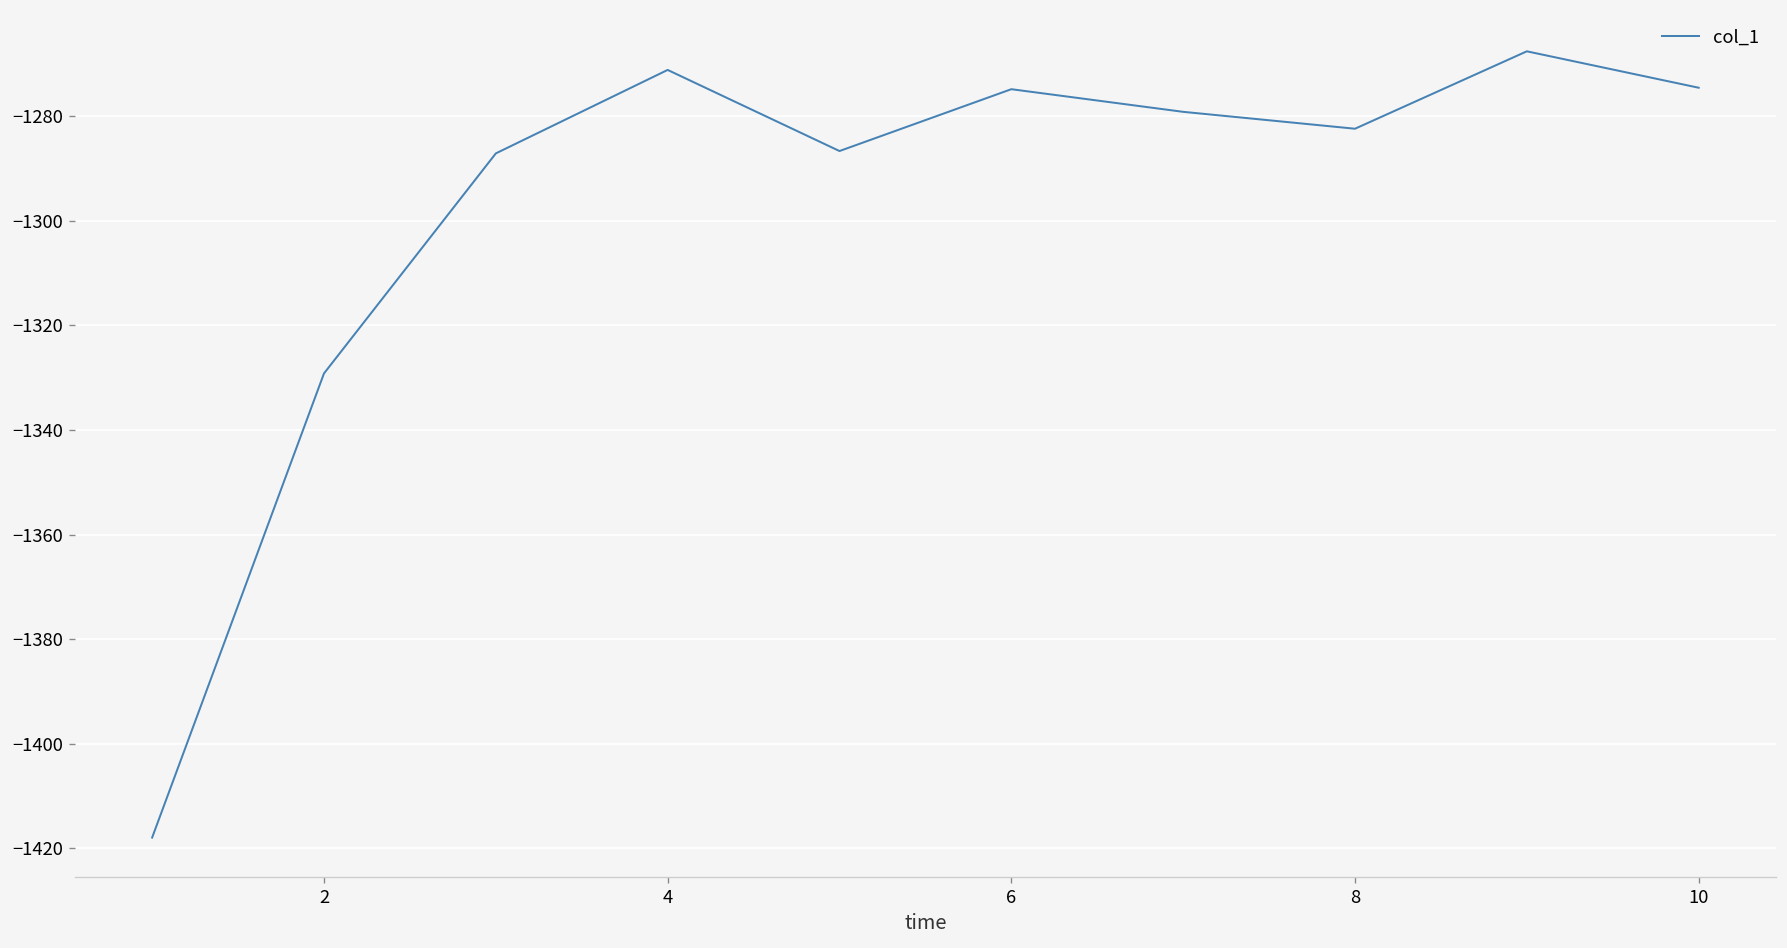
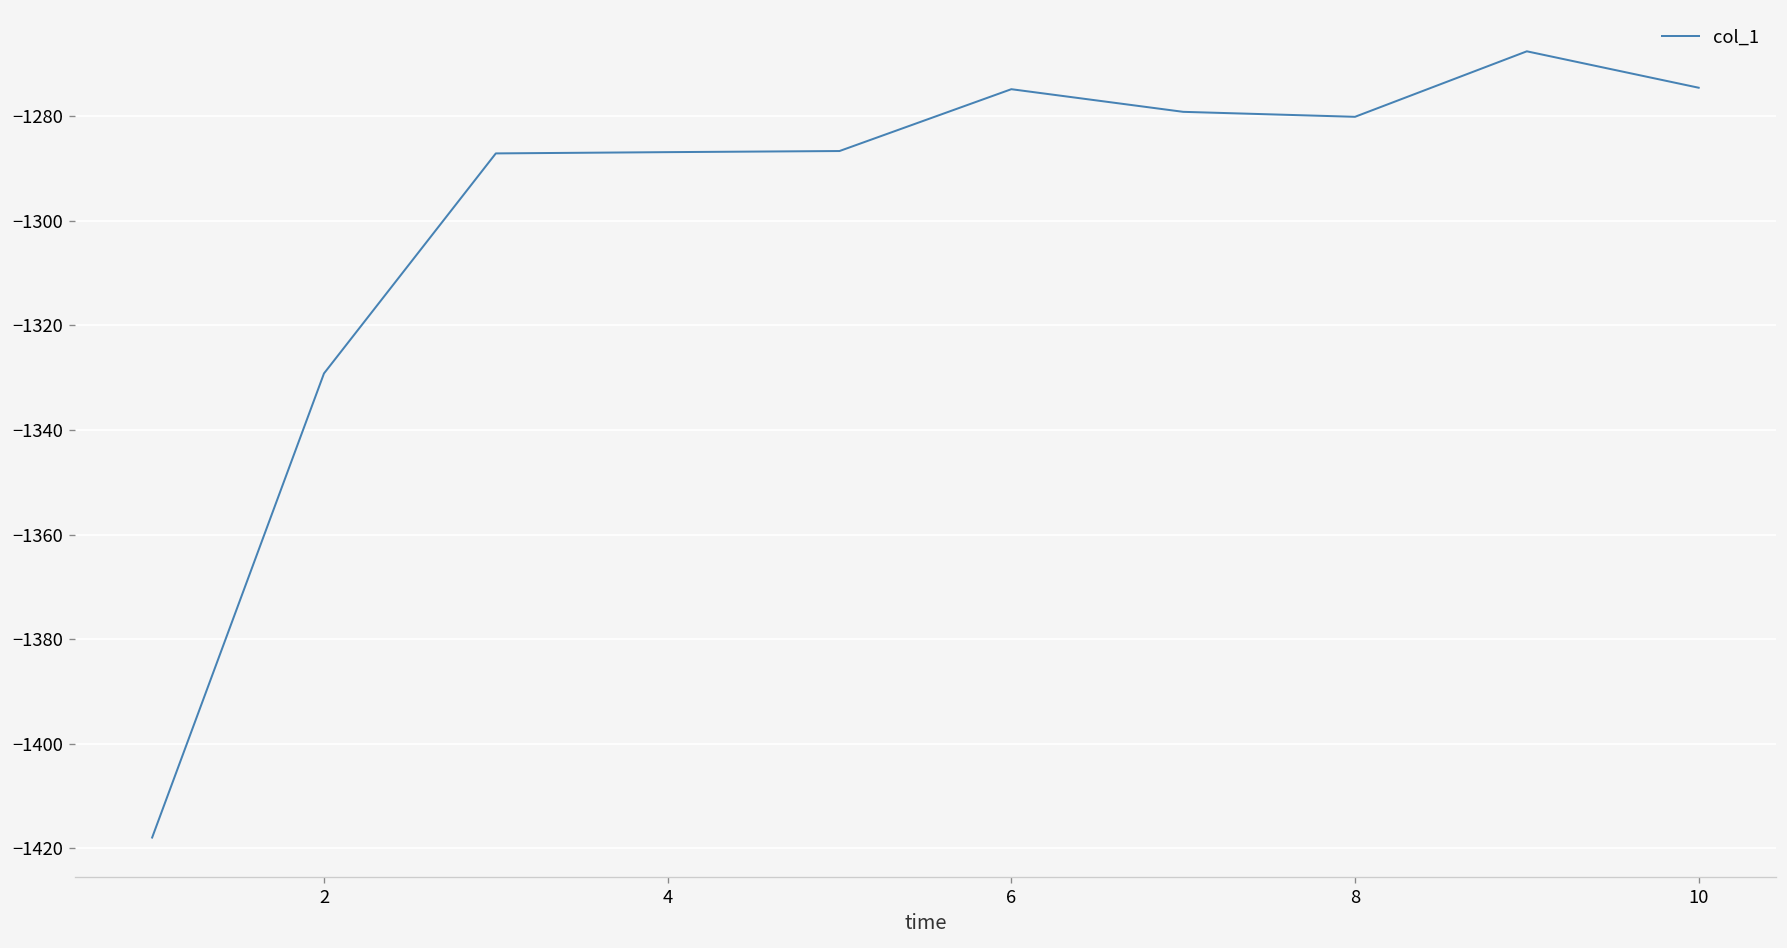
  {
    "2": -1329,
-   "4": -1271,
+   "4": -1287,
    "6": -1275,
-   "8": -1282,
+   "8": -1280,
    "10": -1275
  }
